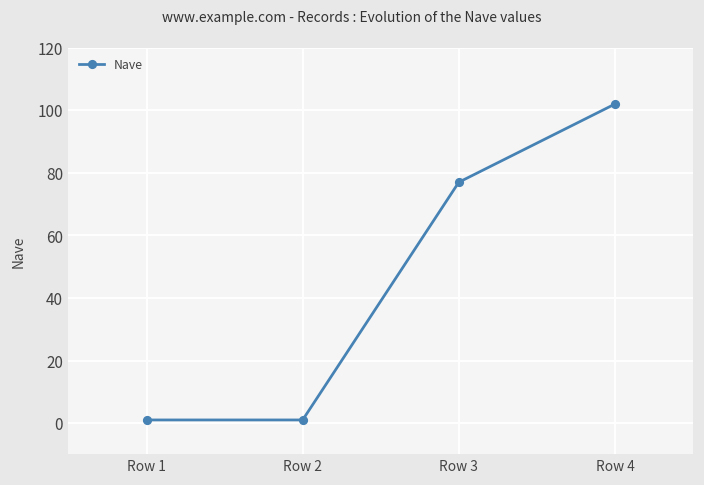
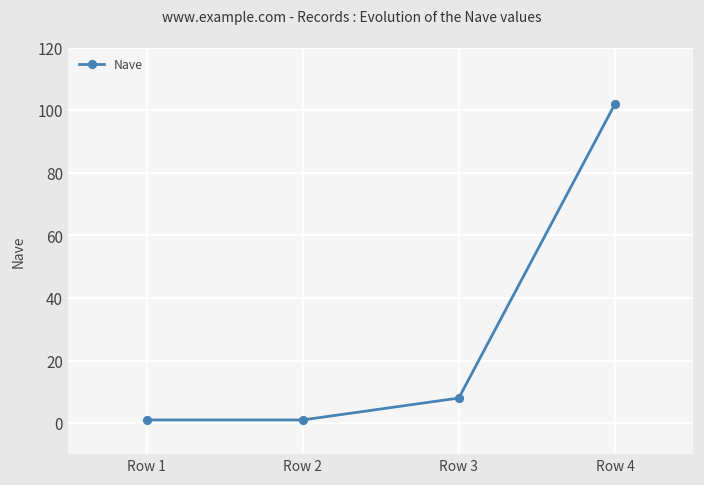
  {
    "Row 1": 1,
    "Row 2": 1,
-   "Row 3": 77,
+   "Row 3": 8,
    "Row 4": 102
  }
